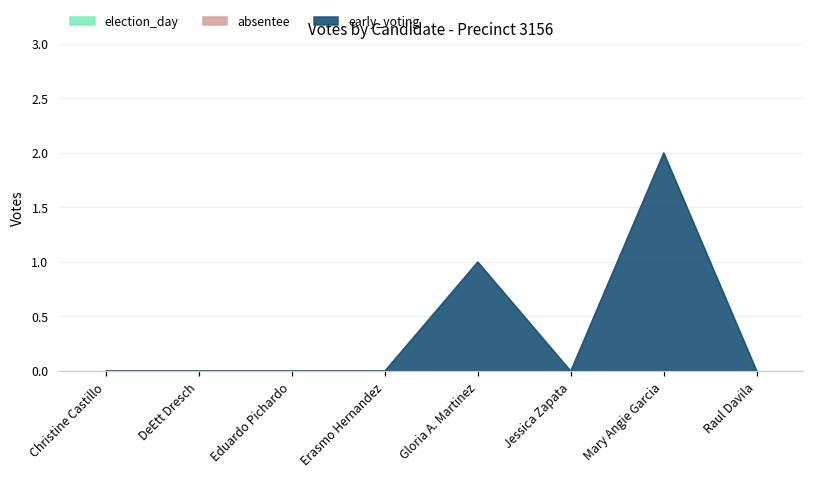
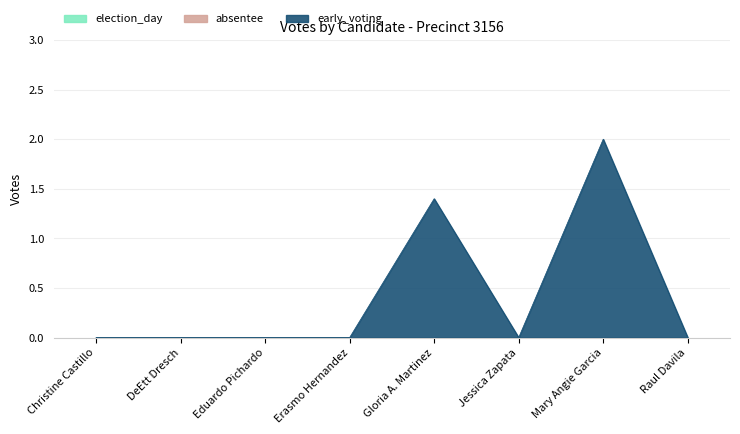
  {
    "absentee": {
      "Gloria A. Martinez": 0.0,
      "Mary Angie Garcia": 0.0
    },
    "early_voting": {
-     "Gloria A. Martinez": 1.0,
+     "Gloria A. Martinez": 1.4,
      "Mary Angie Garcia": 2.0
    }
  }
